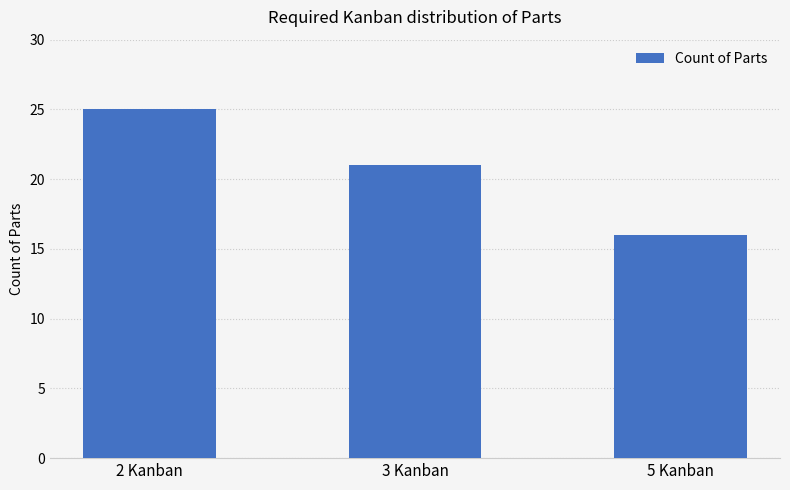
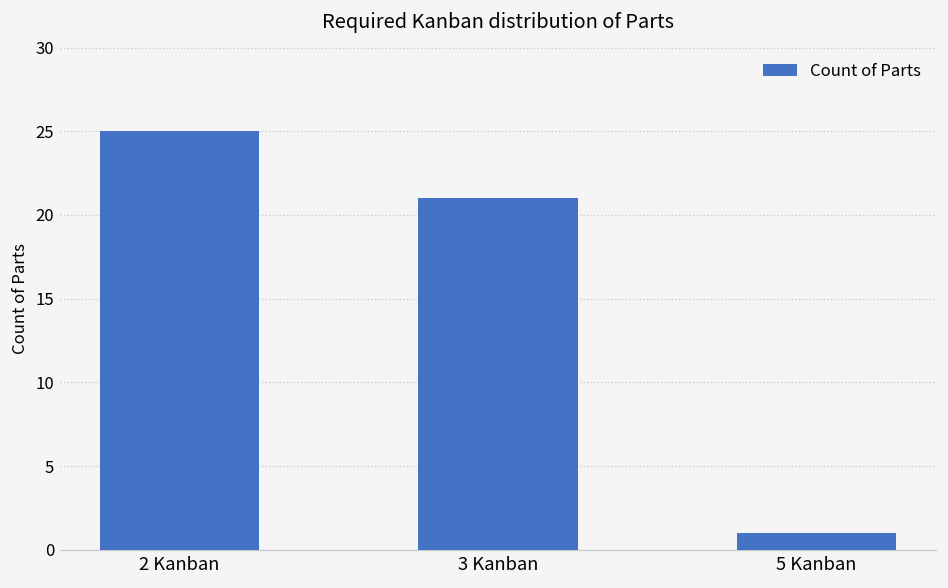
  {
    "2 Kanban": 25,
    "3 Kanban": 21,
-   "5 Kanban": 16
+   "5 Kanban": 1
  }
